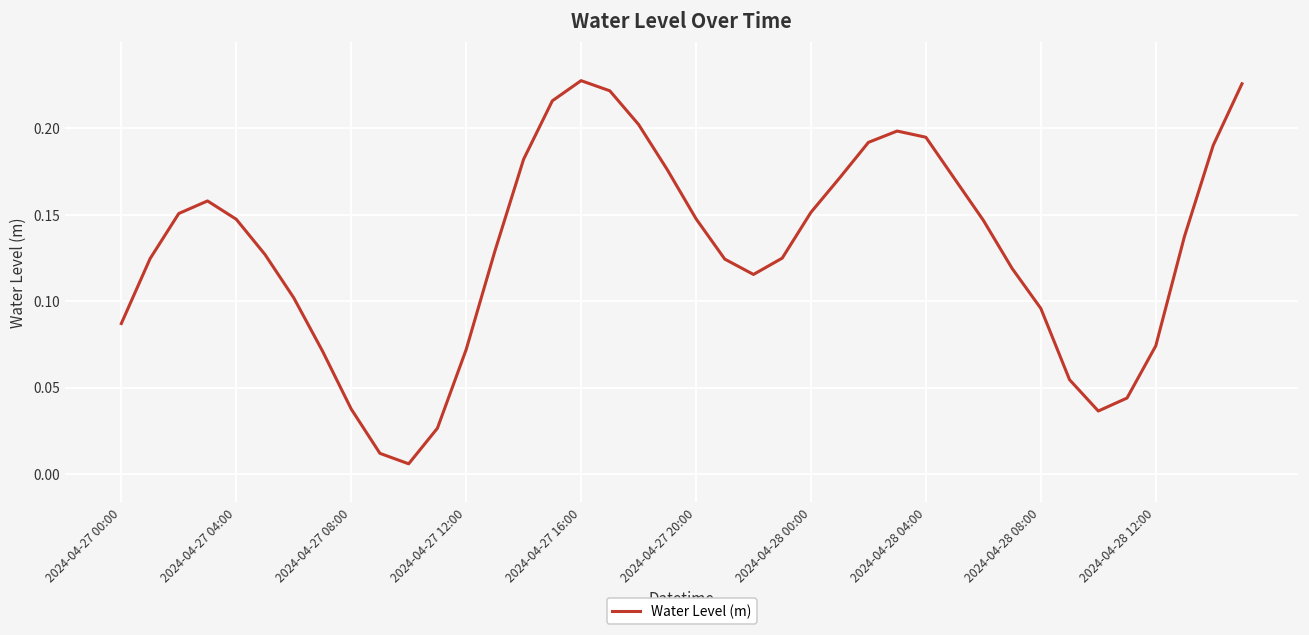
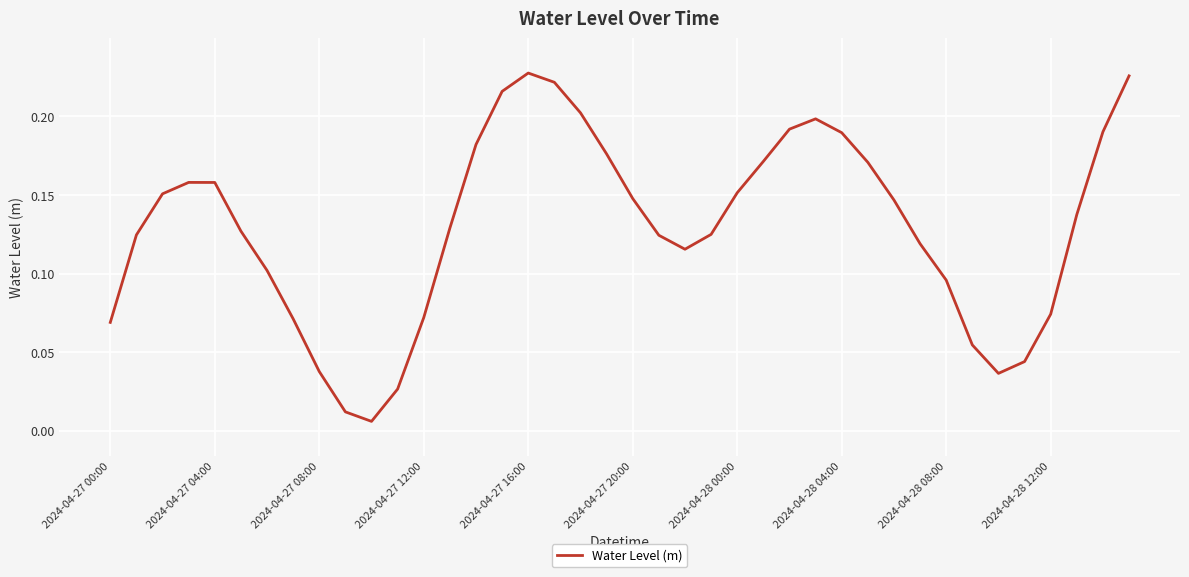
  {
-   "2024-04-27 00:00": 0.087,
-   "2024-04-27 04:00": 0.147,
+   "2024-04-27 00:00": 0.069,
+   "2024-04-27 04:00": 0.158,
    "2024-04-27 08:00": 0.038,
    "2024-04-27 12:00": 0.072,
    "2024-04-27 16:00": 0.228,
    "2024-04-27 20:00": 0.148,
    "2024-04-28 00:00": 0.151,
-   "2024-04-28 04:00": 0.195,
+   "2024-04-28 04:00": 0.190,
    "2024-04-28 08:00": 0.096,
    "2024-04-28 12:00": 0.074
  }
